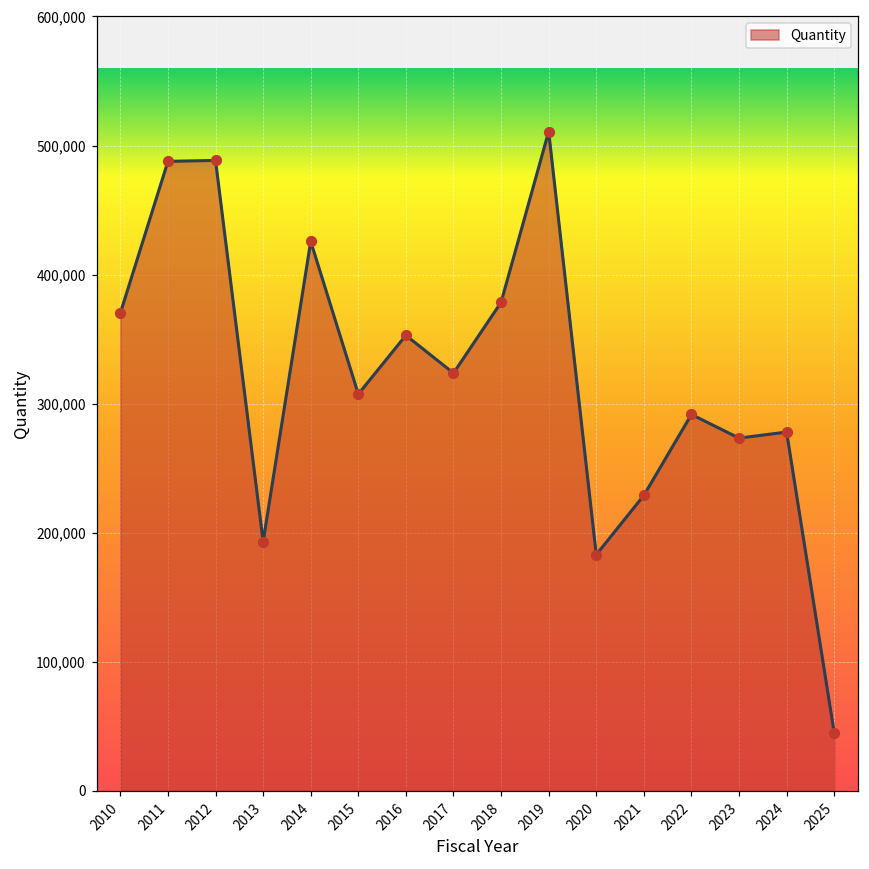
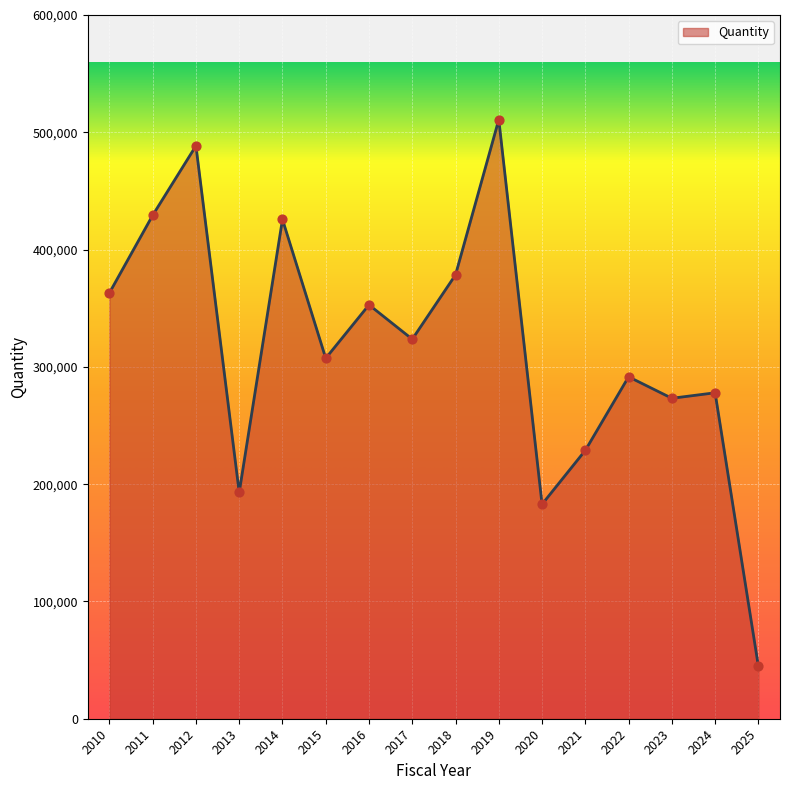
  {
-   "2010": "370,000",
-   "2011": "488,000",
+   "2010": "363,000",
+   "2011": "429,000",
    "2012": "488,000",
    "2013": "193,000",
    "2014": "426,000",
    "2015": "307,000",
    "2016": "353,000",
    "2017": "324,000",
    "2018": "378,000",
    "2019": "511,000",
    "2020": "183,000",
    "2021": "229,000",
    "2022": "292,000",
    "2023": "273,000",
    "2024": "278,000",
    "2025": "45,000"
  }
